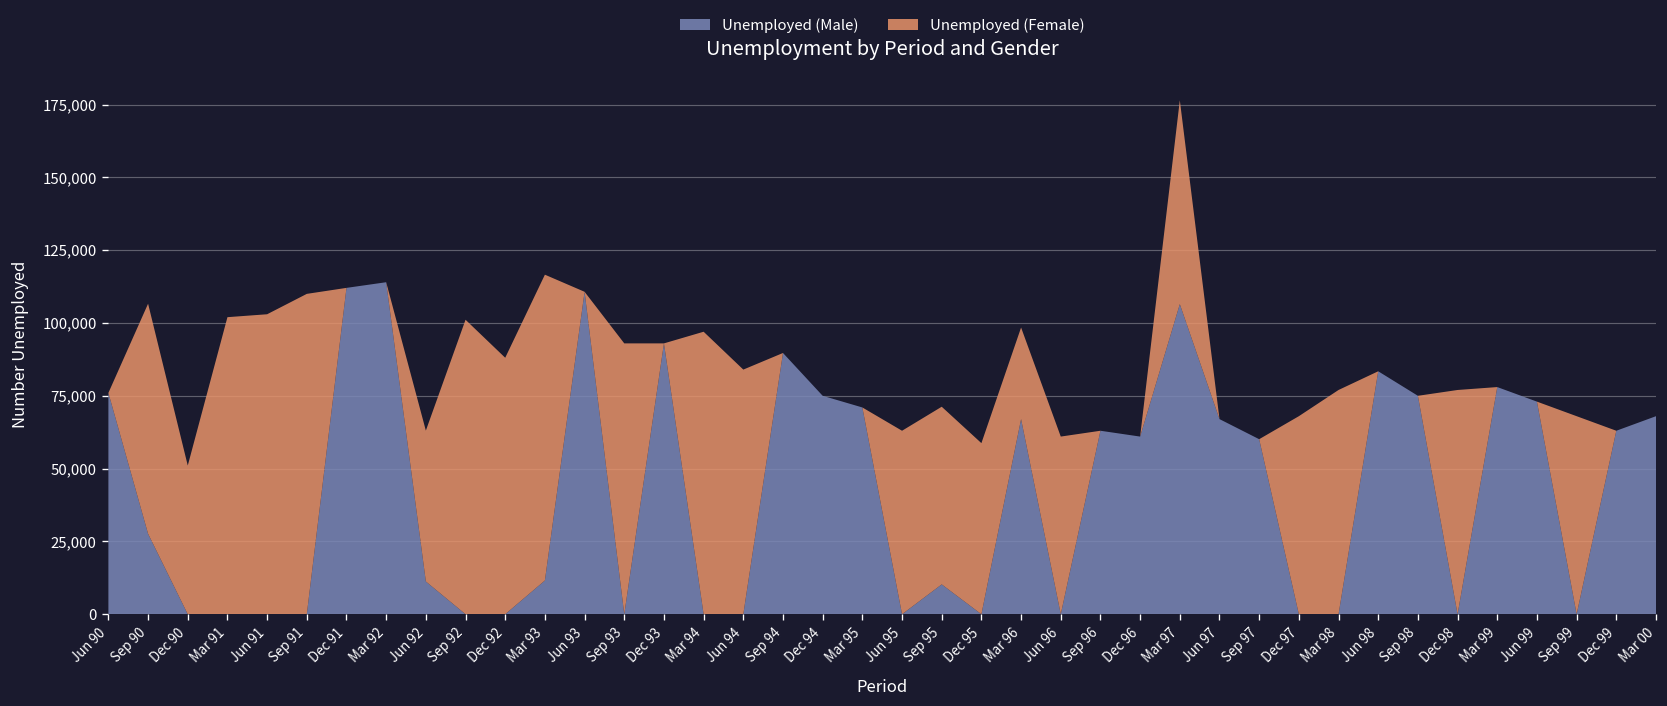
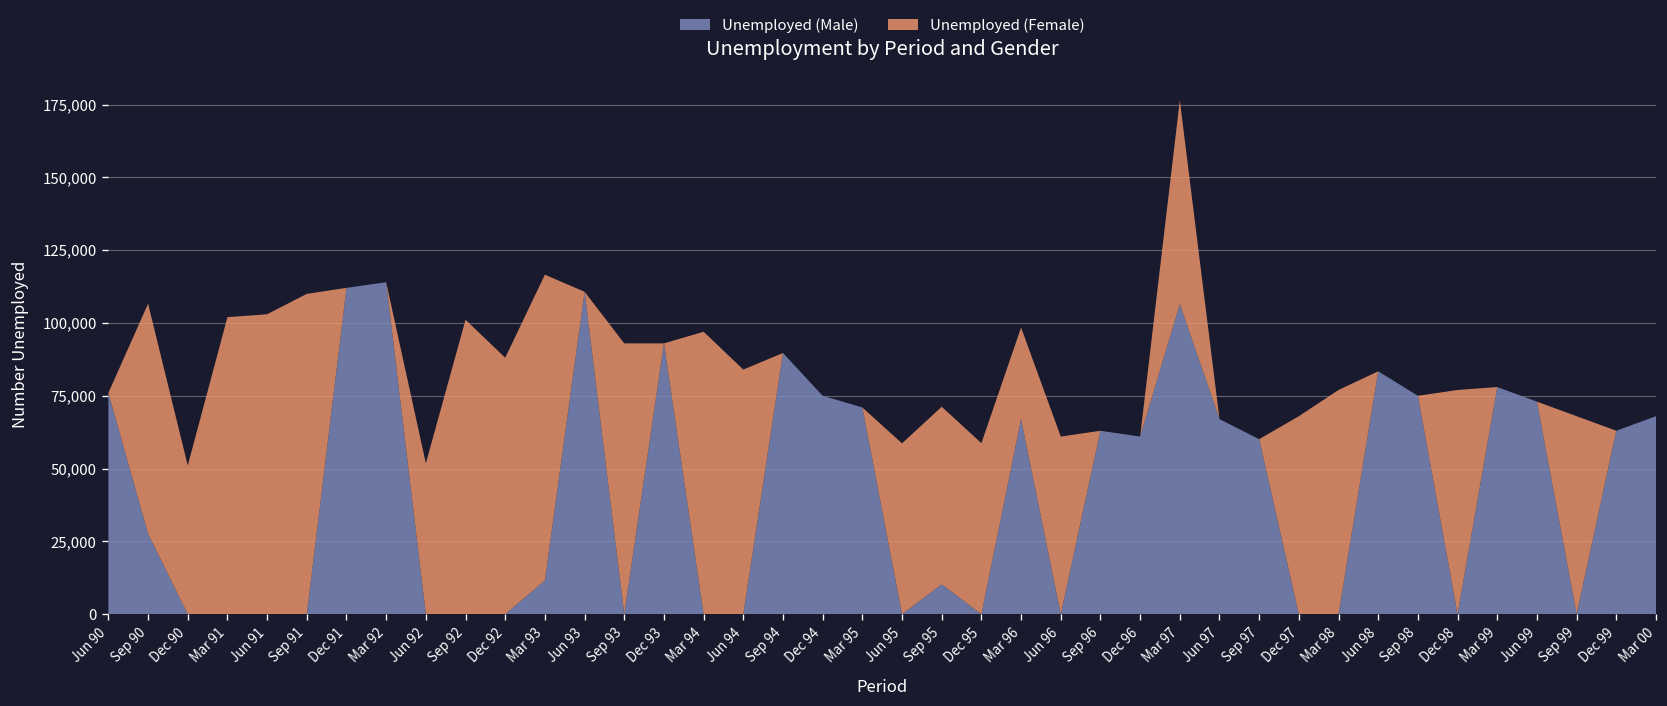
  {
    "Unemployed (Male)": {
      "Sep 90": "28,000",
      "Dec 90": "0",
      "Mar 91": "0",
      "Jun 91": "0",
      "Sep 91": "0",
-     "Jun 92": "11,000",
+     "Jun 92": "0",
      "Sep 92": "0",
      "Dec 92": "0",
      "Mar 93": "12,000",
      "Sep 93": "0",
      "Mar 94": "0",
      "Jun 94": "0",
      "Jun 95": "0",
      "Sep 95": "10,000",
      "Dec 95": "0",
      "Mar 96": "67,000",
      "Jun 96": "0",
      "Mar 97": "106,000",
      "Dec 97": "0",
      "Mar 98": "0",
      "Dec 98": "0",
      "Sep 99": "0"
    },
    "Unemployed (Female)": {
      "Sep 90": "79,000",
      "Dec 90": "51,000",
      "Mar 91": "102,000",
      "Jun 91": "103,000",
      "Sep 91": "110,000",
      "Jun 92": "52,000",
      "Sep 92": "101,000",
      "Dec 92": "88,000",
      "Mar 93": "105,000",
      "Sep 93": "93,000",
      "Mar 94": "97,000",
      "Jun 94": "84,000",
-     "Jun 95": "63,000",
+     "Jun 95": "59,000",
      "Sep 95": "61,000",
      "Dec 95": "59,000",
      "Mar 96": "31,000",
      "Jun 96": "61,000",
      "Mar 97": "70,000",
      "Dec 97": "68,000",
      "Mar 98": "77,000",
      "Dec 98": "77,000",
      "Sep 99": "68,000"
    }
  }
